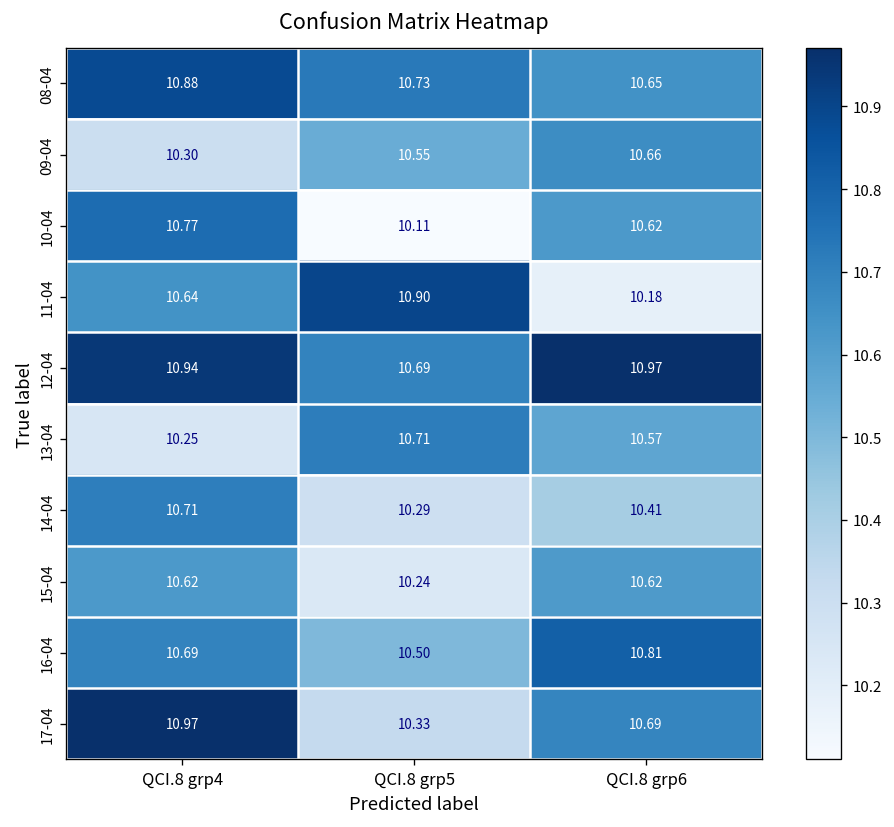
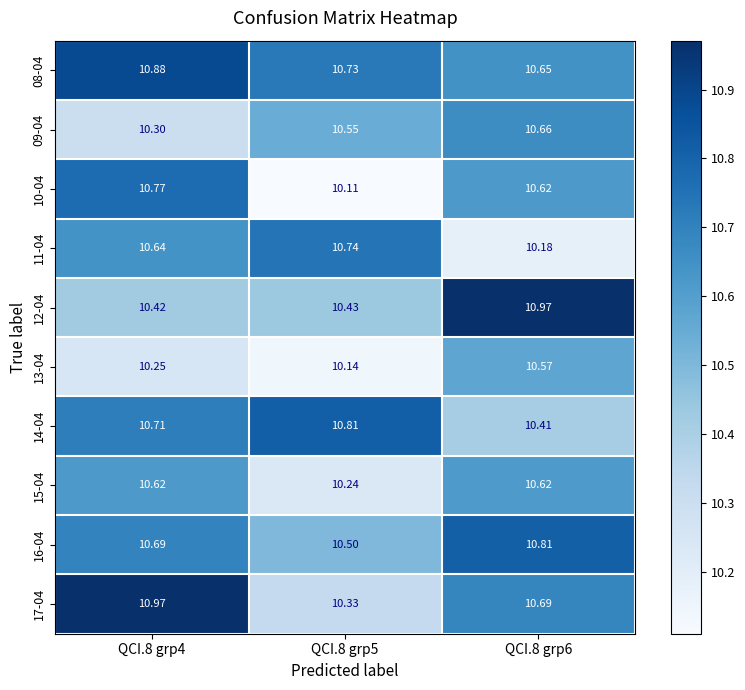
  {
    "08-04": {
      "QCI.8 grp4": 10.88,
      "QCI.8 grp5": 10.73,
      "QCI.8 grp6": 10.65
    },
    "09-04": {
      "QCI.8 grp4": 10.30,
      "QCI.8 grp5": 10.55,
      "QCI.8 grp6": 10.66
    },
    "10-04": {
      "QCI.8 grp4": 10.77,
      "QCI.8 grp5": 10.11,
      "QCI.8 grp6": 10.62
    },
    "11-04": {
      "QCI.8 grp4": 10.64,
-     "QCI.8 grp5": 10.90,
+     "QCI.8 grp5": 10.74,
      "QCI.8 grp6": 10.18
    },
    "12-04": {
-     "QCI.8 grp4": 10.94,
-     "QCI.8 grp5": 10.69,
+     "QCI.8 grp4": 10.42,
+     "QCI.8 grp5": 10.43,
      "QCI.8 grp6": 10.97
    },
    "13-04": {
      "QCI.8 grp4": 10.25,
-     "QCI.8 grp5": 10.71,
+     "QCI.8 grp5": 10.14,
      "QCI.8 grp6": 10.57
    },
    "14-04": {
      "QCI.8 grp4": 10.71,
-     "QCI.8 grp5": 10.29,
+     "QCI.8 grp5": 10.81,
      "QCI.8 grp6": 10.41
    },
    "15-04": {
      "QCI.8 grp4": 10.62,
      "QCI.8 grp5": 10.24,
      "QCI.8 grp6": 10.62
    },
    "16-04": {
      "QCI.8 grp4": 10.69,
      "QCI.8 grp5": 10.50,
      "QCI.8 grp6": 10.81
    },
    "17-04": {
      "QCI.8 grp4": 10.97,
      "QCI.8 grp5": 10.33,
      "QCI.8 grp6": 10.69
    }
  }
